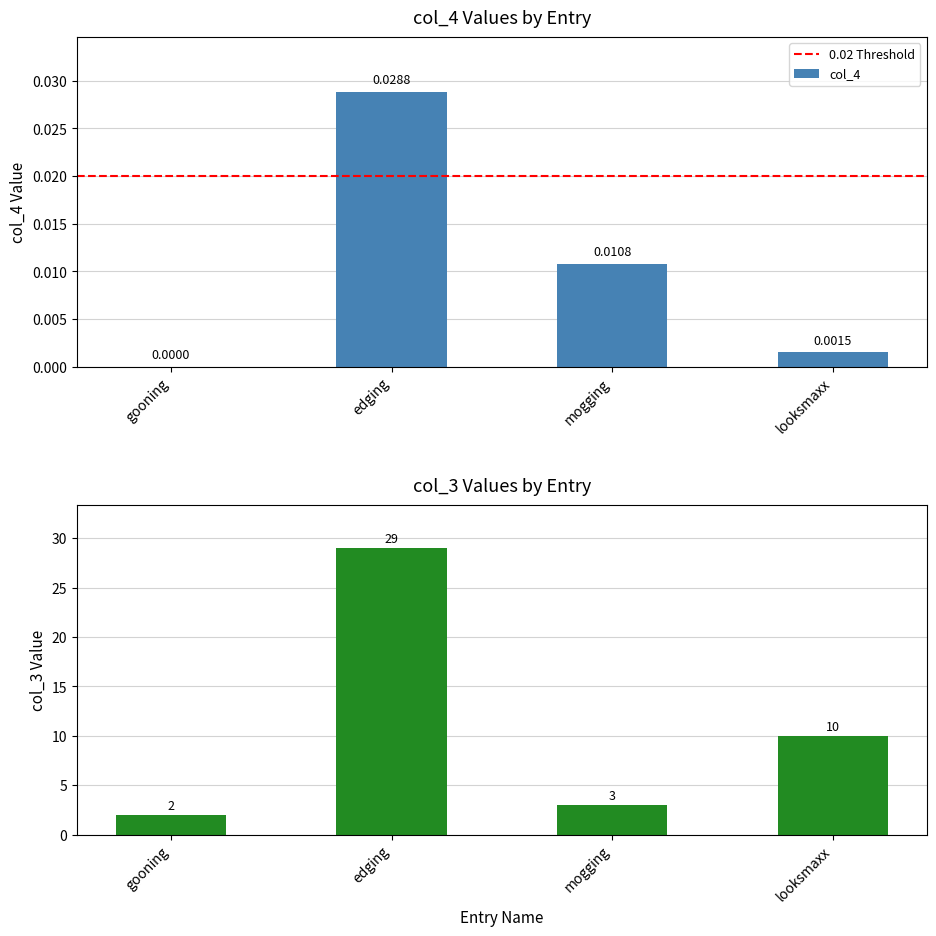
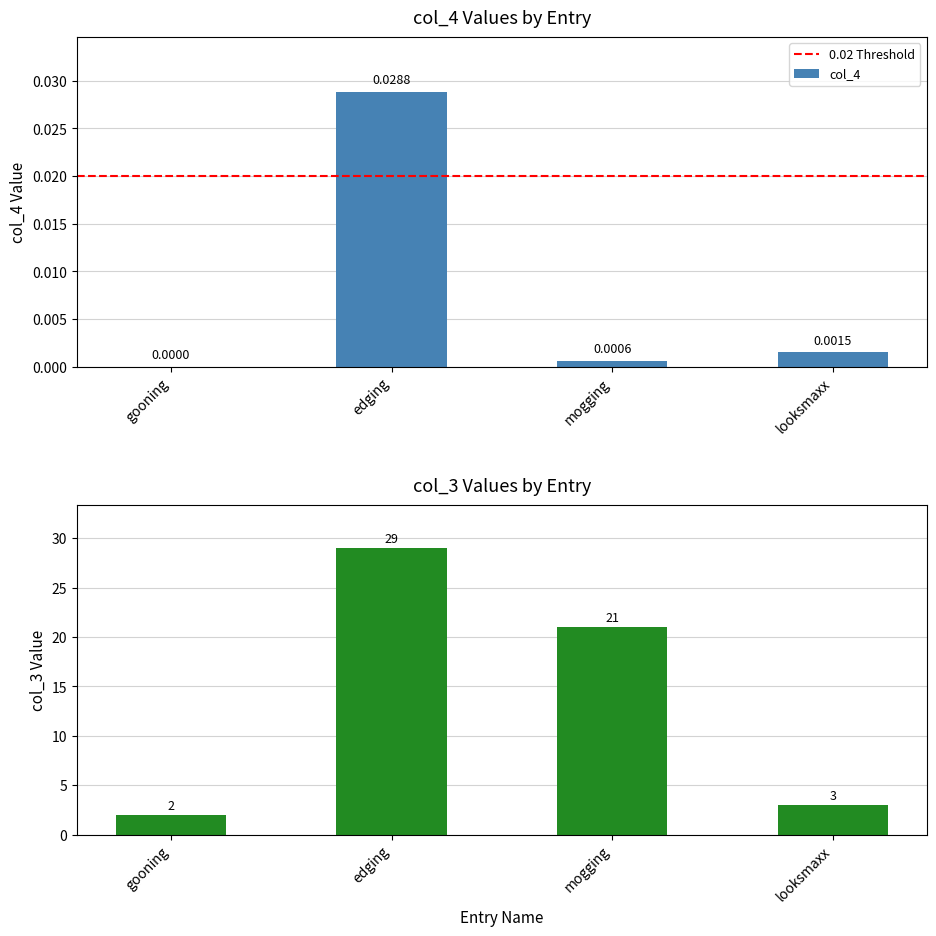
  {
    "col_4 Values by Entry": {
      "gooning": 0.0000,
      "edging": 0.0288,
-     "mogging": 0.0108,
+     "mogging": 0.0006,
      "looksmaxx": 0.0015
    },
    "col_3 Values by Entry": {
      "gooning": 2,
      "edging": 29,
-     "mogging": 3,
-     "looksmaxx": 10
+     "mogging": 21,
+     "looksmaxx": 3
    }
  }
